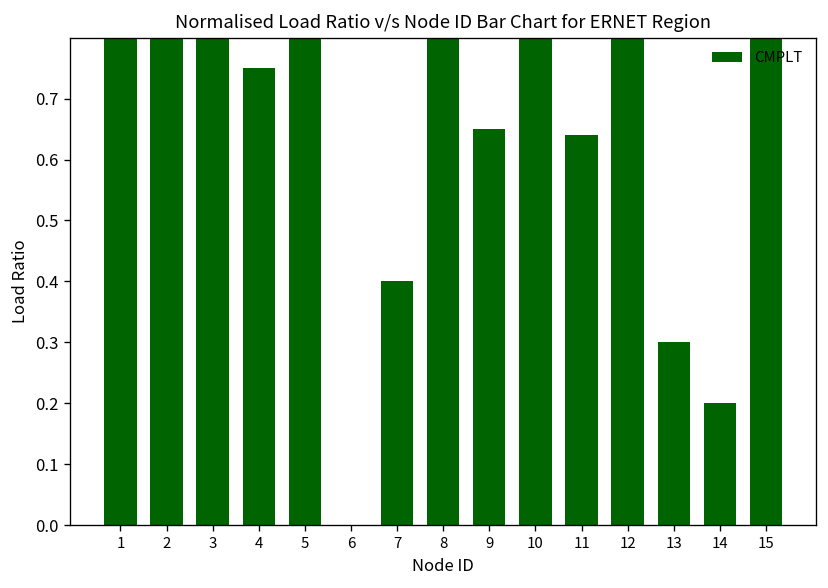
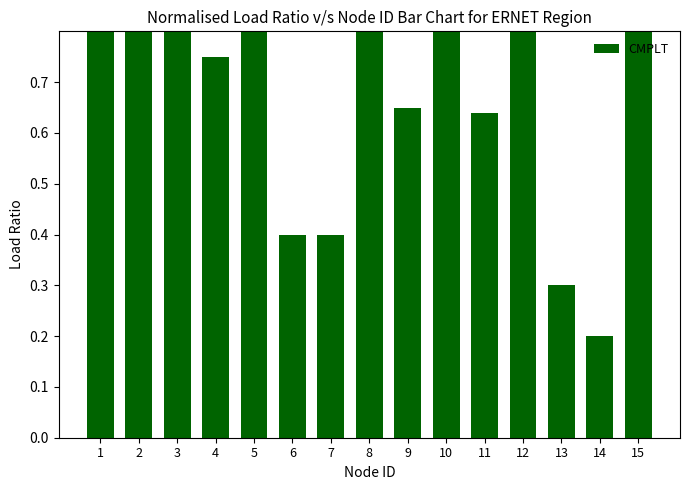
  {
    "4": 0.75,
-   "6": 0.0,
+   "6": 0.4,
    "7": 0.4,
    "9": 0.65,
    "11": 0.64,
    "13": 0.3,
    "14": 0.2
  }
